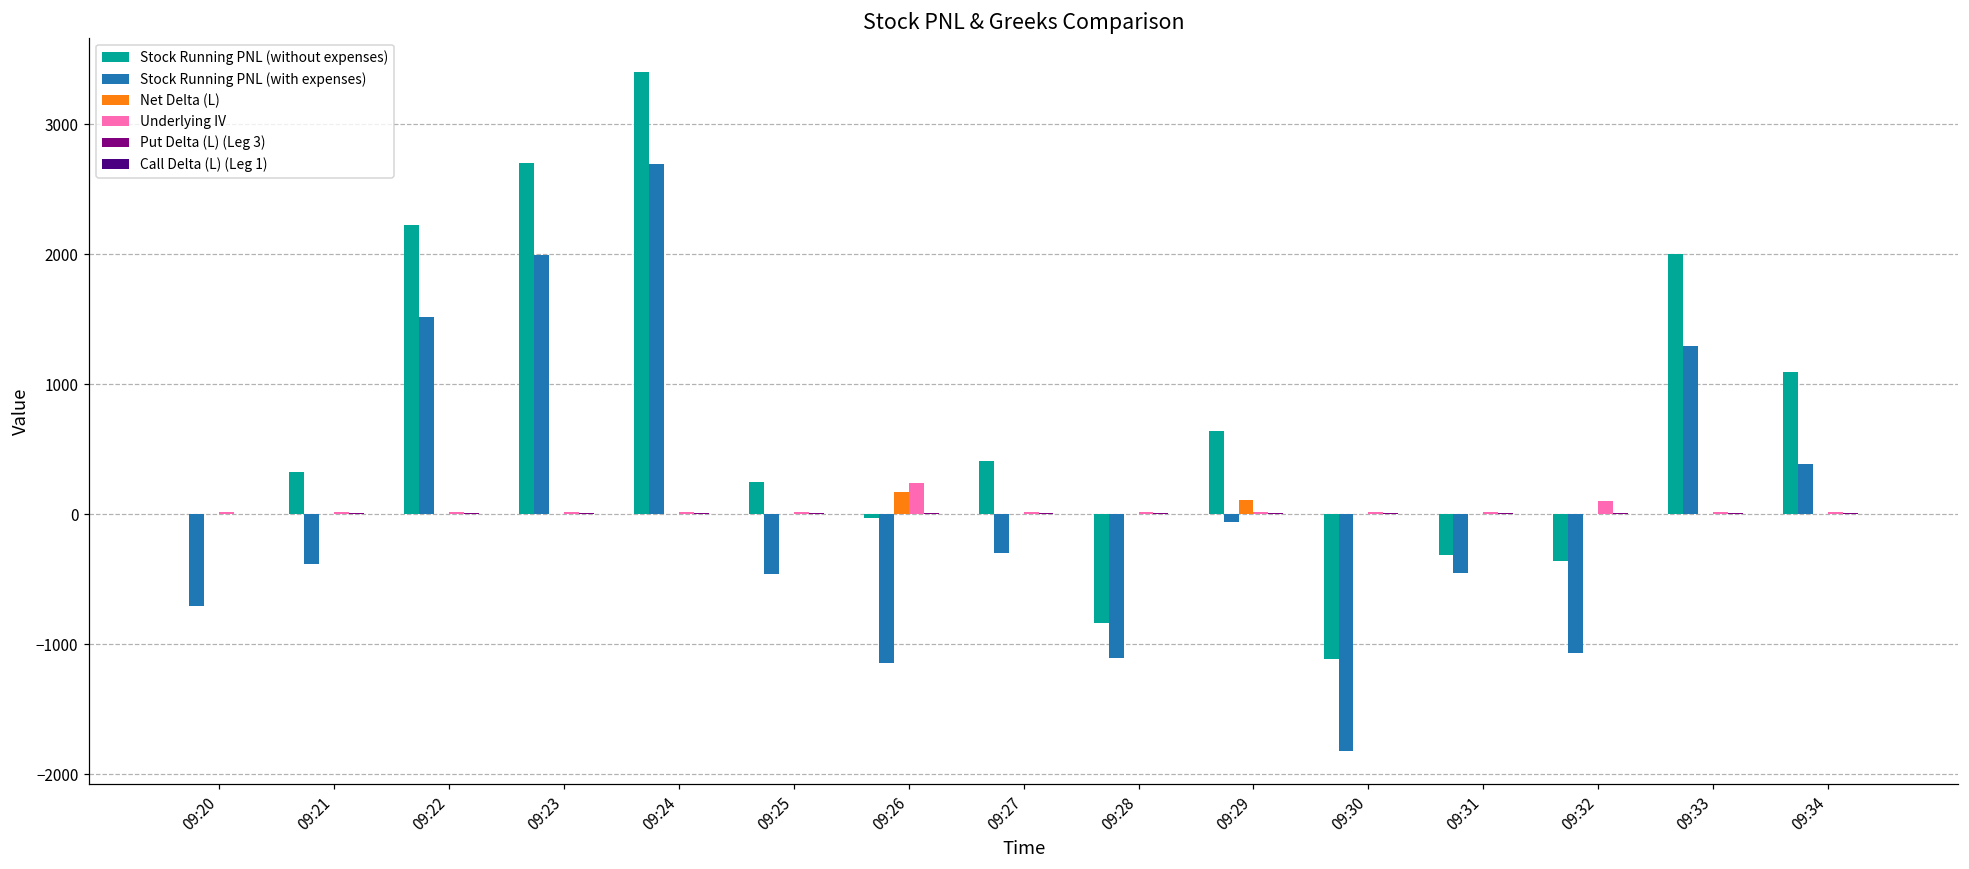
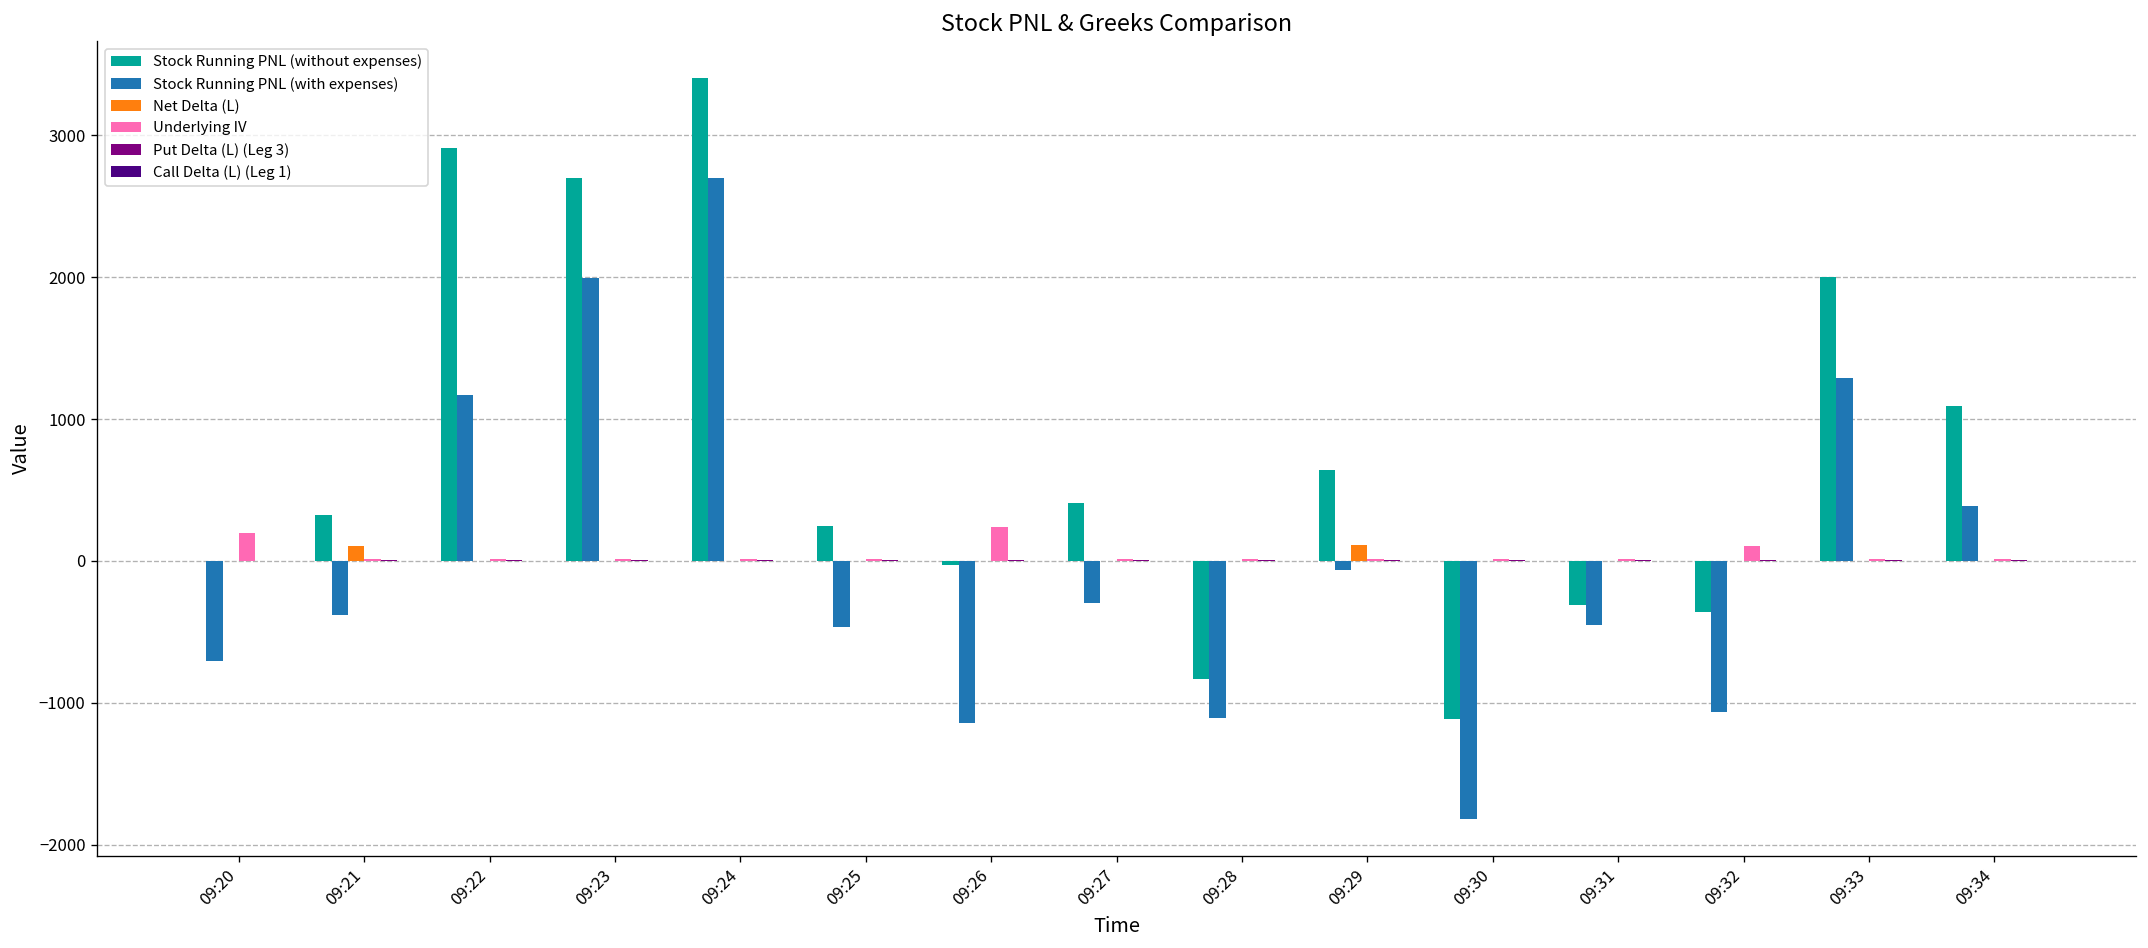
  {
    "Stock Running PNL (without expenses)": {
      "09:20": 0,
      "09:21": 320,
-     "09:22": 2220,
+     "09:22": 2910,
      "09:23": 2700,
      "09:24": 3400,
      "09:25": 240,
      "09:26": -30,
      "09:27": 410,
      "09:28": -830,
      "09:29": 640,
      "09:30": -1110,
      "09:31": -310,
      "09:32": -360,
      "09:33": 2000,
      "09:34": 1090
    },
    "Stock Running PNL (with expenses)": {
      "09:20": -710,
      "09:21": -380,
-     "09:22": 1520,
+     "09:22": 1170,
      "09:23": 1990,
      "09:24": 2700,
      "09:25": -460,
      "09:26": -1150,
      "09:27": -300,
      "09:28": -1110,
      "09:29": -60,
      "09:30": -1820,
      "09:31": -450,
      "09:32": -1070,
      "09:33": 1290,
      "09:34": 390
    },
    "Net Delta (L)": {
      "09:20": 0,
-     "09:21": 0,
-     "09:26": 170,
+     "09:21": 110,
+     "09:26": 0,
      "09:29": 110
    },
    "Underlying IV": {
-     "09:20": 20,
+     "09:20": 190,
      "09:26": 240,
      "09:32": 100
    }
  }
